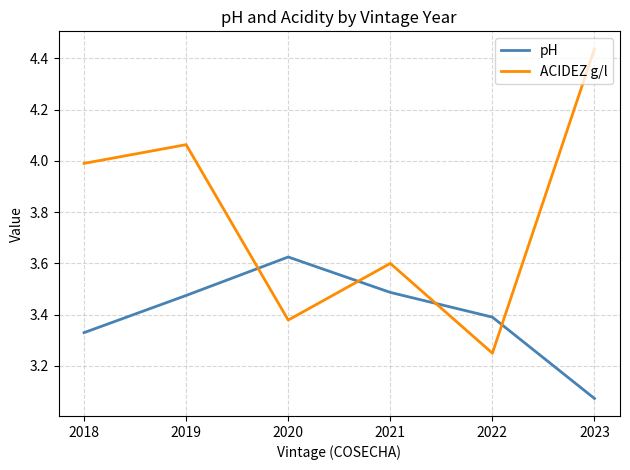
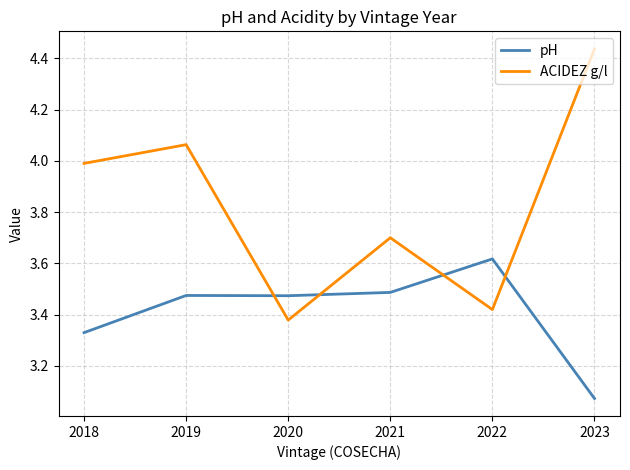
  {
    "pH": {
      "2018": 3.33,
      "2019": 3.48,
-     "2020": 3.63,
+     "2020": 3.47,
      "2021": 3.49,
-     "2022": 3.39,
+     "2022": 3.62,
      "2023": 3.07
    },
    "ACIDEZ g/l": {
      "2018": 3.99,
      "2019": 4.06,
      "2020": 3.38,
-     "2021": 3.6,
-     "2022": 3.25
+     "2021": 3.7,
+     "2022": 3.42
    }
  }
